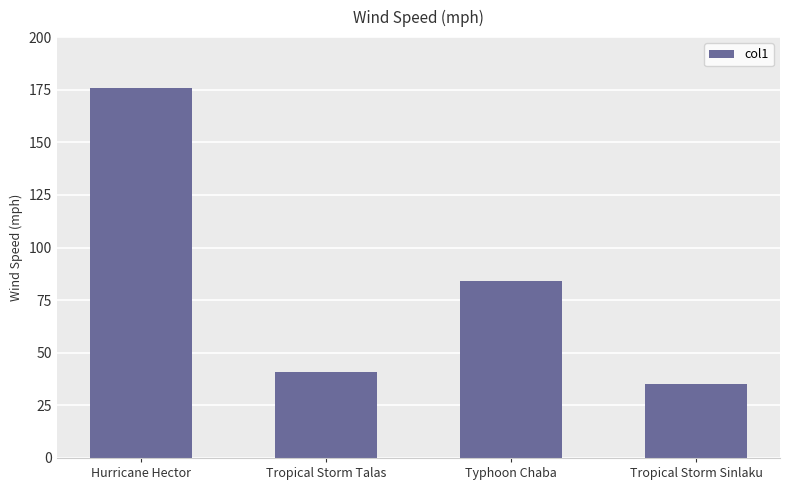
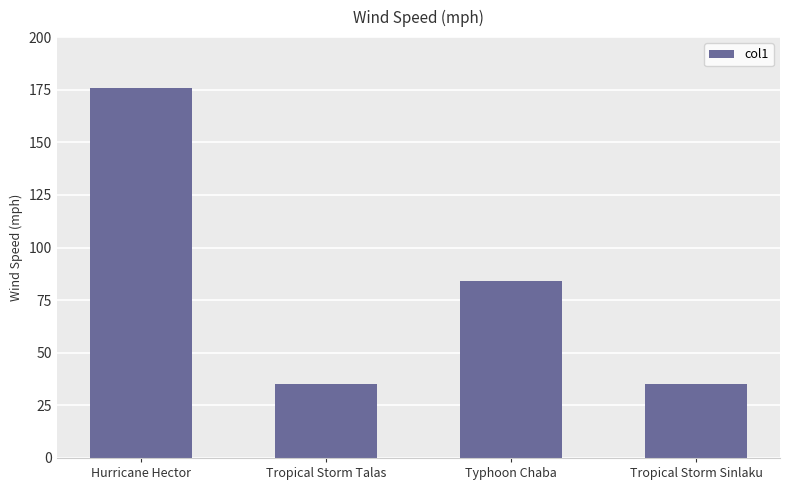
  {
    "Hurricane Hector": 176,
-   "Tropical Storm Talas": 41,
+   "Tropical Storm Talas": 35,
    "Typhoon Chaba": 84,
    "Tropical Storm Sinlaku": 35
  }
